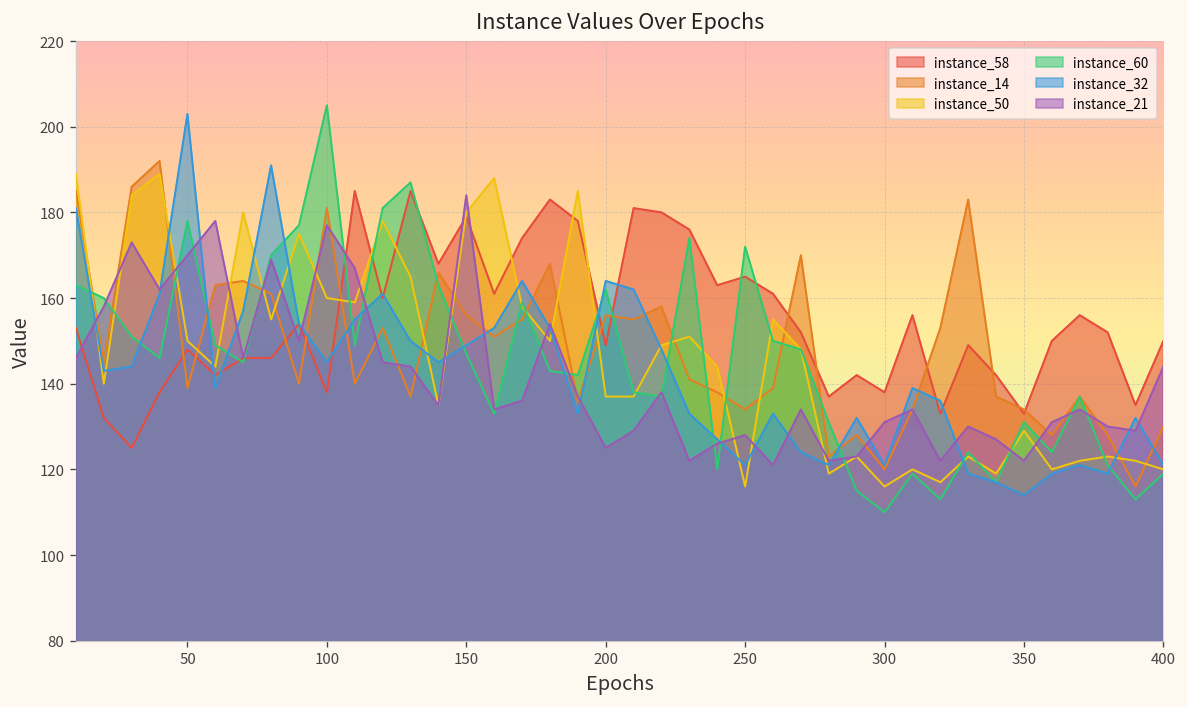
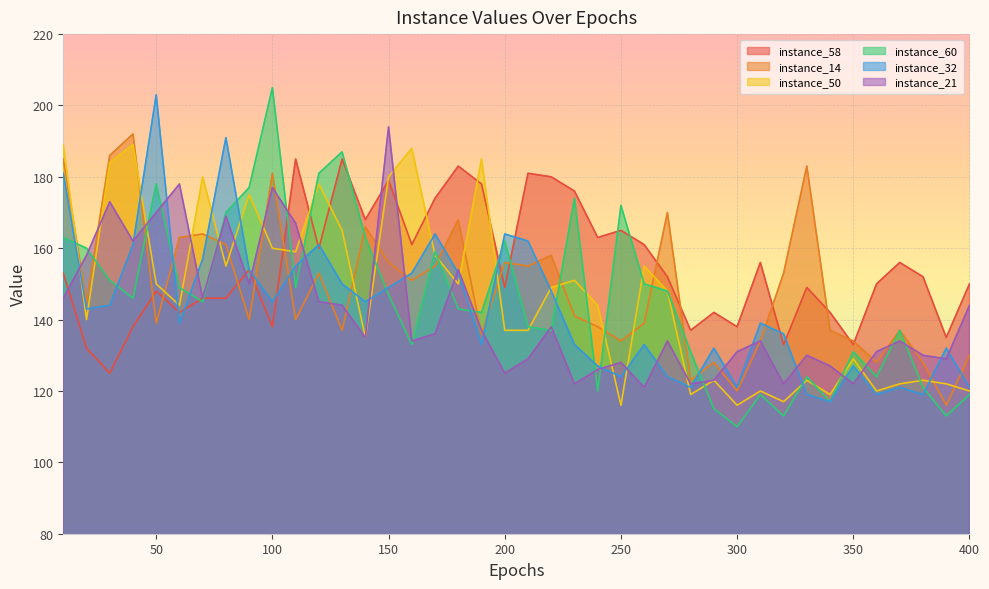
  {
    "instance_50": {
      "50": 150,
      "100": 160,
      "150": 180,
      "200": 137,
      "250": 116,
      "300": 116,
      "350": 129,
      "400": 120
    },
    "instance_60": {
      "50": 178,
      "100": 205,
      "150": 147,
      "200": 162,
      "250": 172,
      "300": 110,
      "350": 131,
      "400": 119
    },
    "instance_32": {
      "50": 203,
      "100": 145,
      "150": 149,
      "200": 164,
-     "250": 121,
+     "250": 124,
      "300": 121,
-     "350": 114,
+     "350": 127,
      "400": 121
    },
    "instance_21": {
      "50": 170,
      "100": 177,
-     "150": 184,
+     "150": 194,
      "200": 125,
      "250": 128,
      "300": 131,
      "350": 122,
      "400": 144
    }
  }
